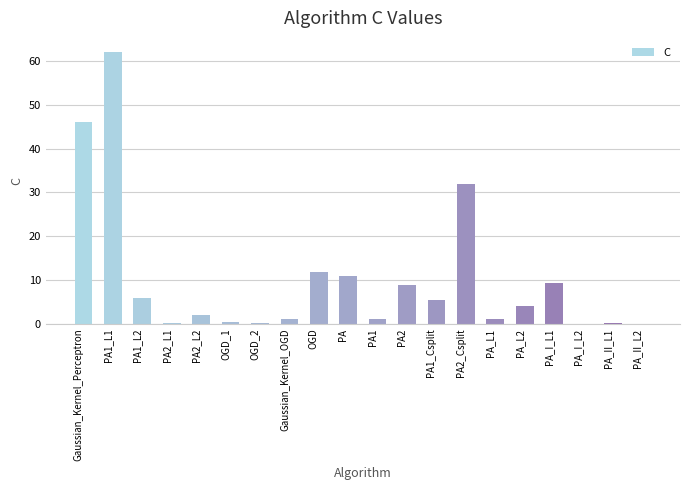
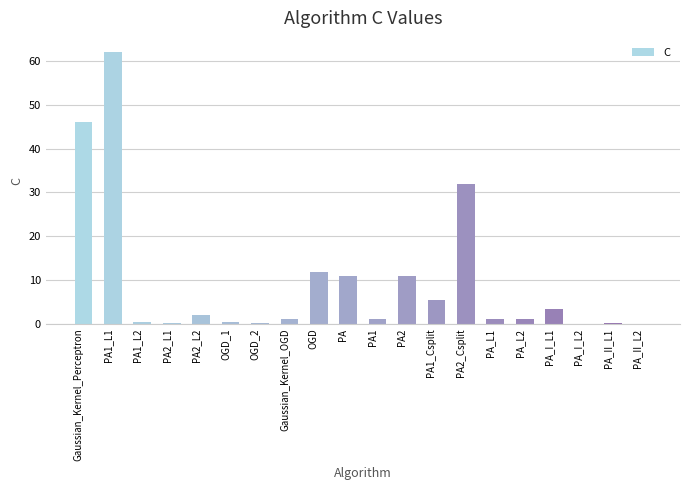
  {
    "Gaussian_Kernel_Perceptron": 46,
    "PA1_L1": 62,
-   "PA1_L2": 6,
+   "PA1_L2": 0,
    "PA2_L2": 2,
    "Gaussian_Kernel_OGD": 1,
    "OGD": 12,
    "PA": 11,
    "PA1": 1,
-   "PA2": 9,
+   "PA2": 11,
    "PA1_Csplit": 5,
    "PA2_Csplit": 32,
    "PA_L1": 1,
-   "PA_L2": 4,
-   "PA_I_L1": 9
+   "PA_L2": 1,
+   "PA_I_L1": 3
  }
